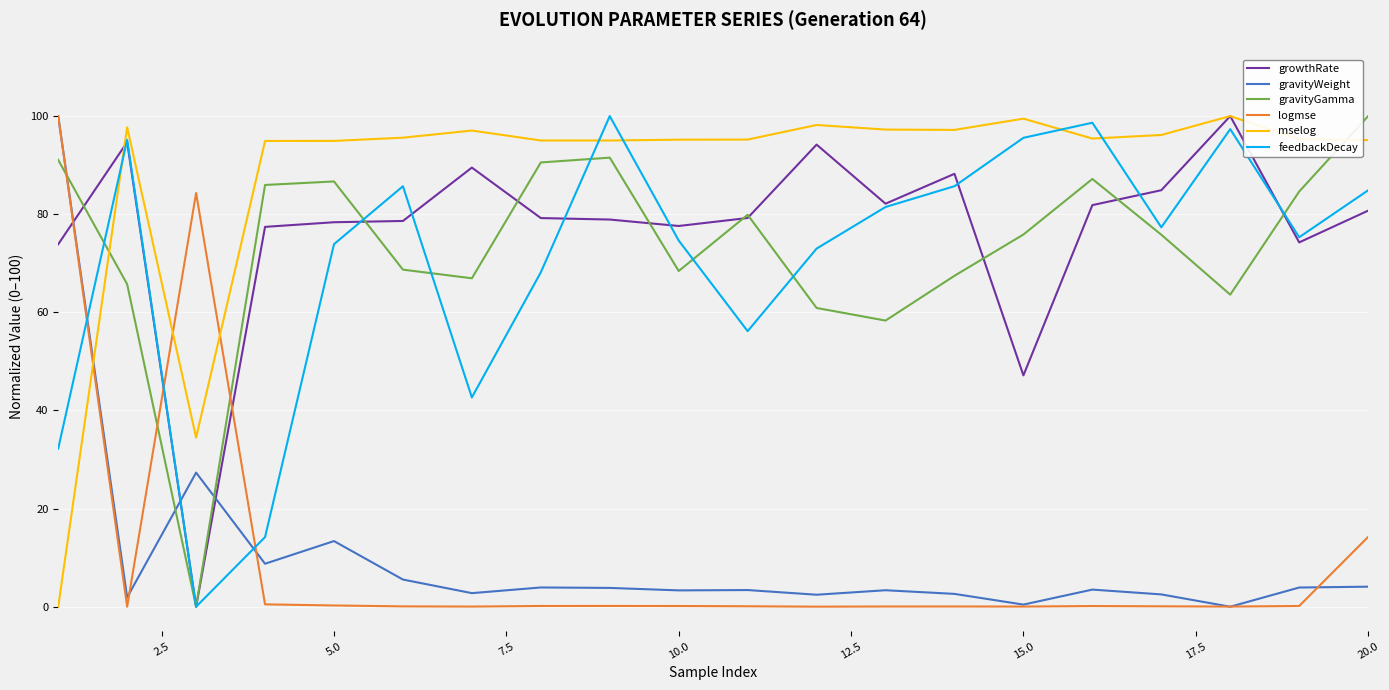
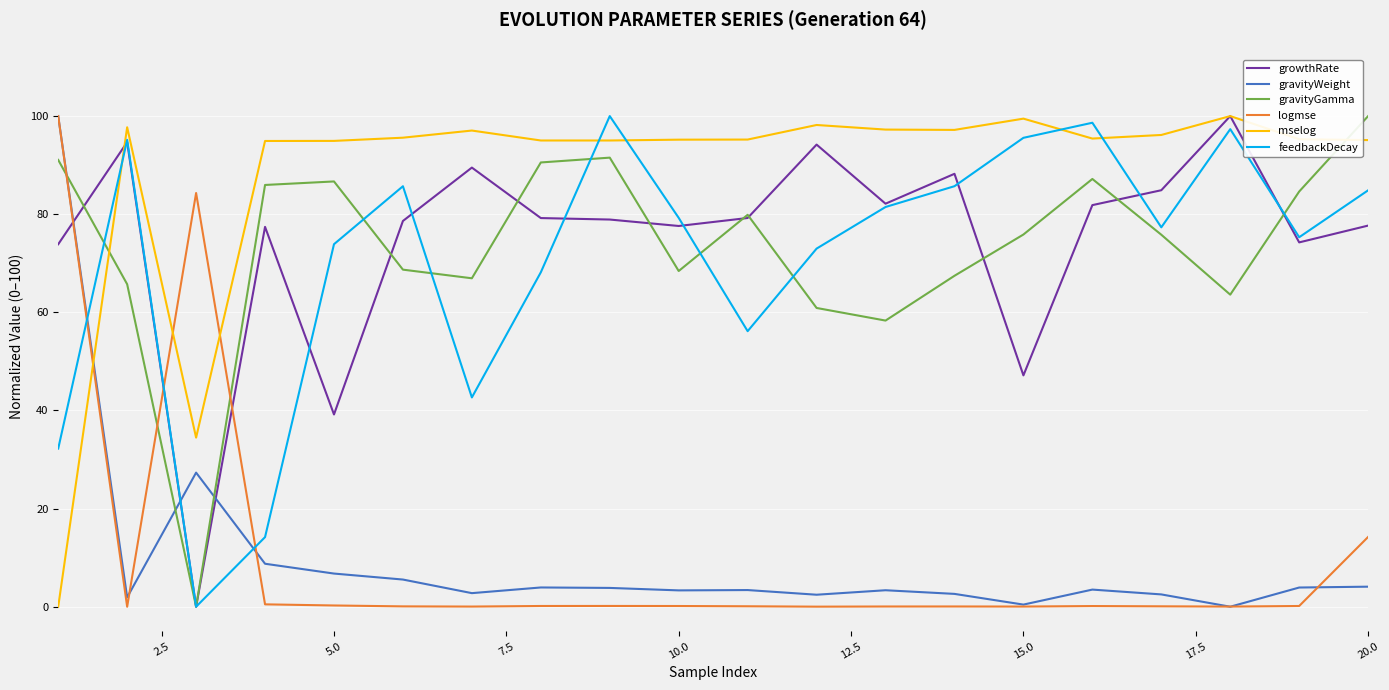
  {
    "growthRate": {
-     "5.0": 78,
+     "5.0": 39,
      "10.0": 78,
      "15.0": 47,
-     "20.0": 81
+     "20.0": 78
    },
    "gravityWeight": {
-     "5.0": 13,
+     "5.0": 7,
      "10.0": 3,
      "20.0": 4
    },
    "gravityGamma": {
      "5.0": 87,
      "10.0": 68,
      "15.0": 76,
      "20.0": 100
    },
    "logmse": {
      "5.0": 0,
      "10.0": 0,
      "20.0": 14
    },
    "mselog": {
      "5.0": 95,
      "10.0": 95,
      "15.0": 99,
      "20.0": 95
    },
    "feedbackDecay": {
      "5.0": 74,
-     "10.0": 75,
+     "10.0": 79,
      "15.0": 96,
      "20.0": 85
    }
  }
